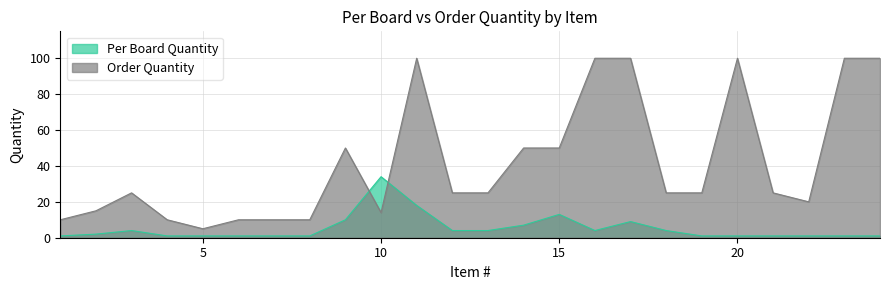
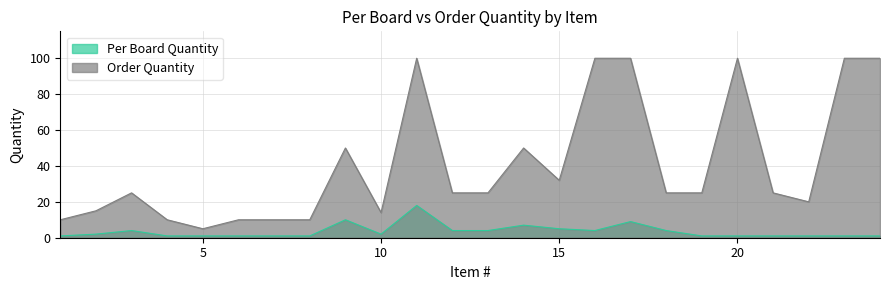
  {
    "Per Board Quantity": {
      "5": 1,
-     "10": 34,
-     "15": 13,
+     "10": 2,
+     "15": 5,
      "20": 1
    },
    "Order Quantity": {
      "5": 5,
      "10": 14,
-     "15": 50,
+     "15": 32,
      "20": 100
    }
  }
